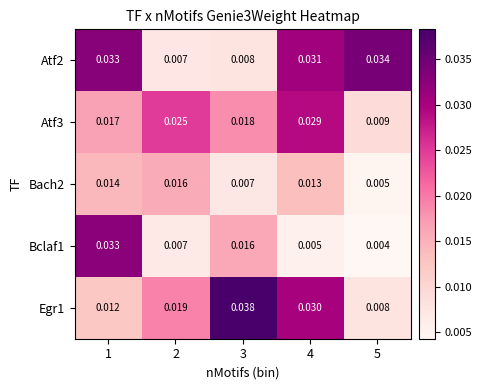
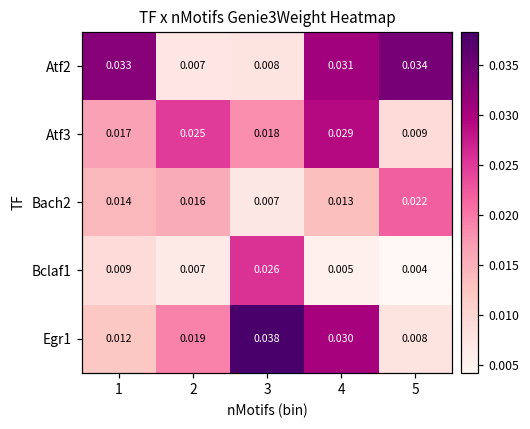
  {
    "Atf2": {
      "1": 0.033,
      "2": 0.007,
      "3": 0.008,
      "4": 0.031,
      "5": 0.034
    },
    "Atf3": {
      "1": 0.017,
      "2": 0.025,
      "3": 0.018,
      "4": 0.029,
      "5": 0.009
    },
    "Bach2": {
      "1": 0.014,
      "2": 0.016,
      "3": 0.007,
      "4": 0.013,
-     "5": 0.005
+     "5": 0.022
    },
    "Bclaf1": {
-     "1": 0.033,
+     "1": 0.009,
      "2": 0.007,
-     "3": 0.016,
+     "3": 0.026,
      "4": 0.005,
      "5": 0.004
    },
    "Egr1": {
      "1": 0.012,
      "2": 0.019,
      "3": 0.038,
      "4": 0.030,
      "5": 0.008
    }
  }
